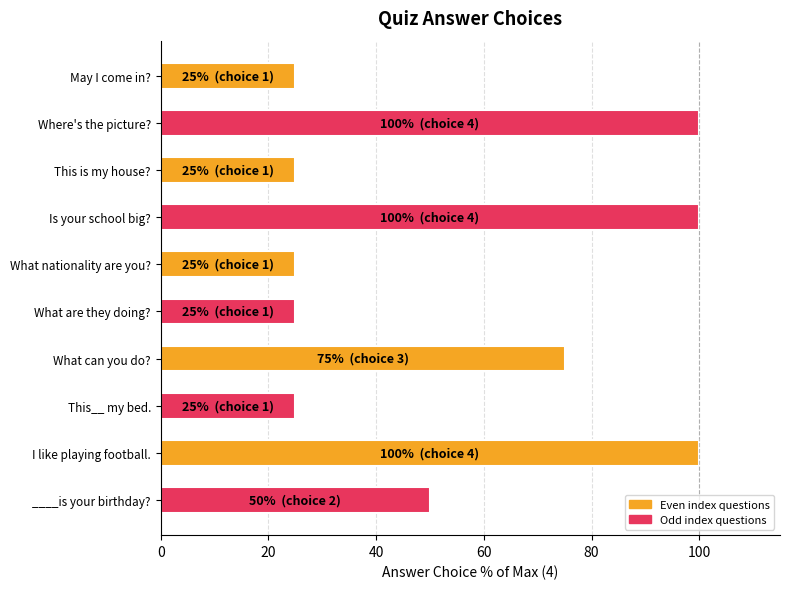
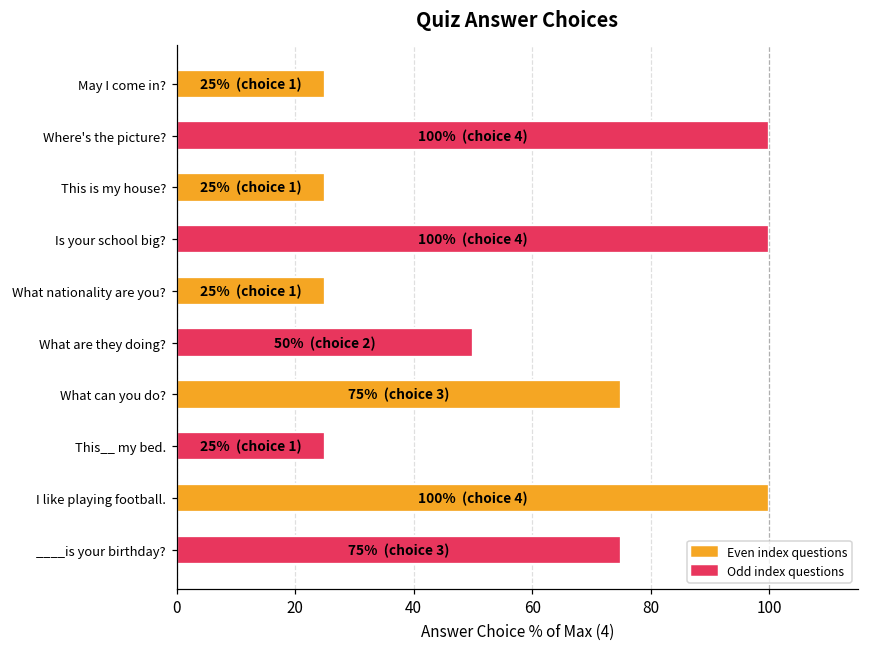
  {
    "May I come in?": "25%",
    "Where's the picture?": "100%",
    "This is my house?": "25%",
    "Is your school big?": "100%",
    "What nationality are you?": "25%",
-   "What are they doing?": "25% (choice 1)",
+   "What are they doing?": "50% (choice 2)",
    "What can you do?": "75%",
    "This__ my bed.": "25%",
    "I like playing football.": "100%",
-   "____is your birthday?": "50% (choice 2)"
+   "____is your birthday?": "75% (choice 3)"
  }
